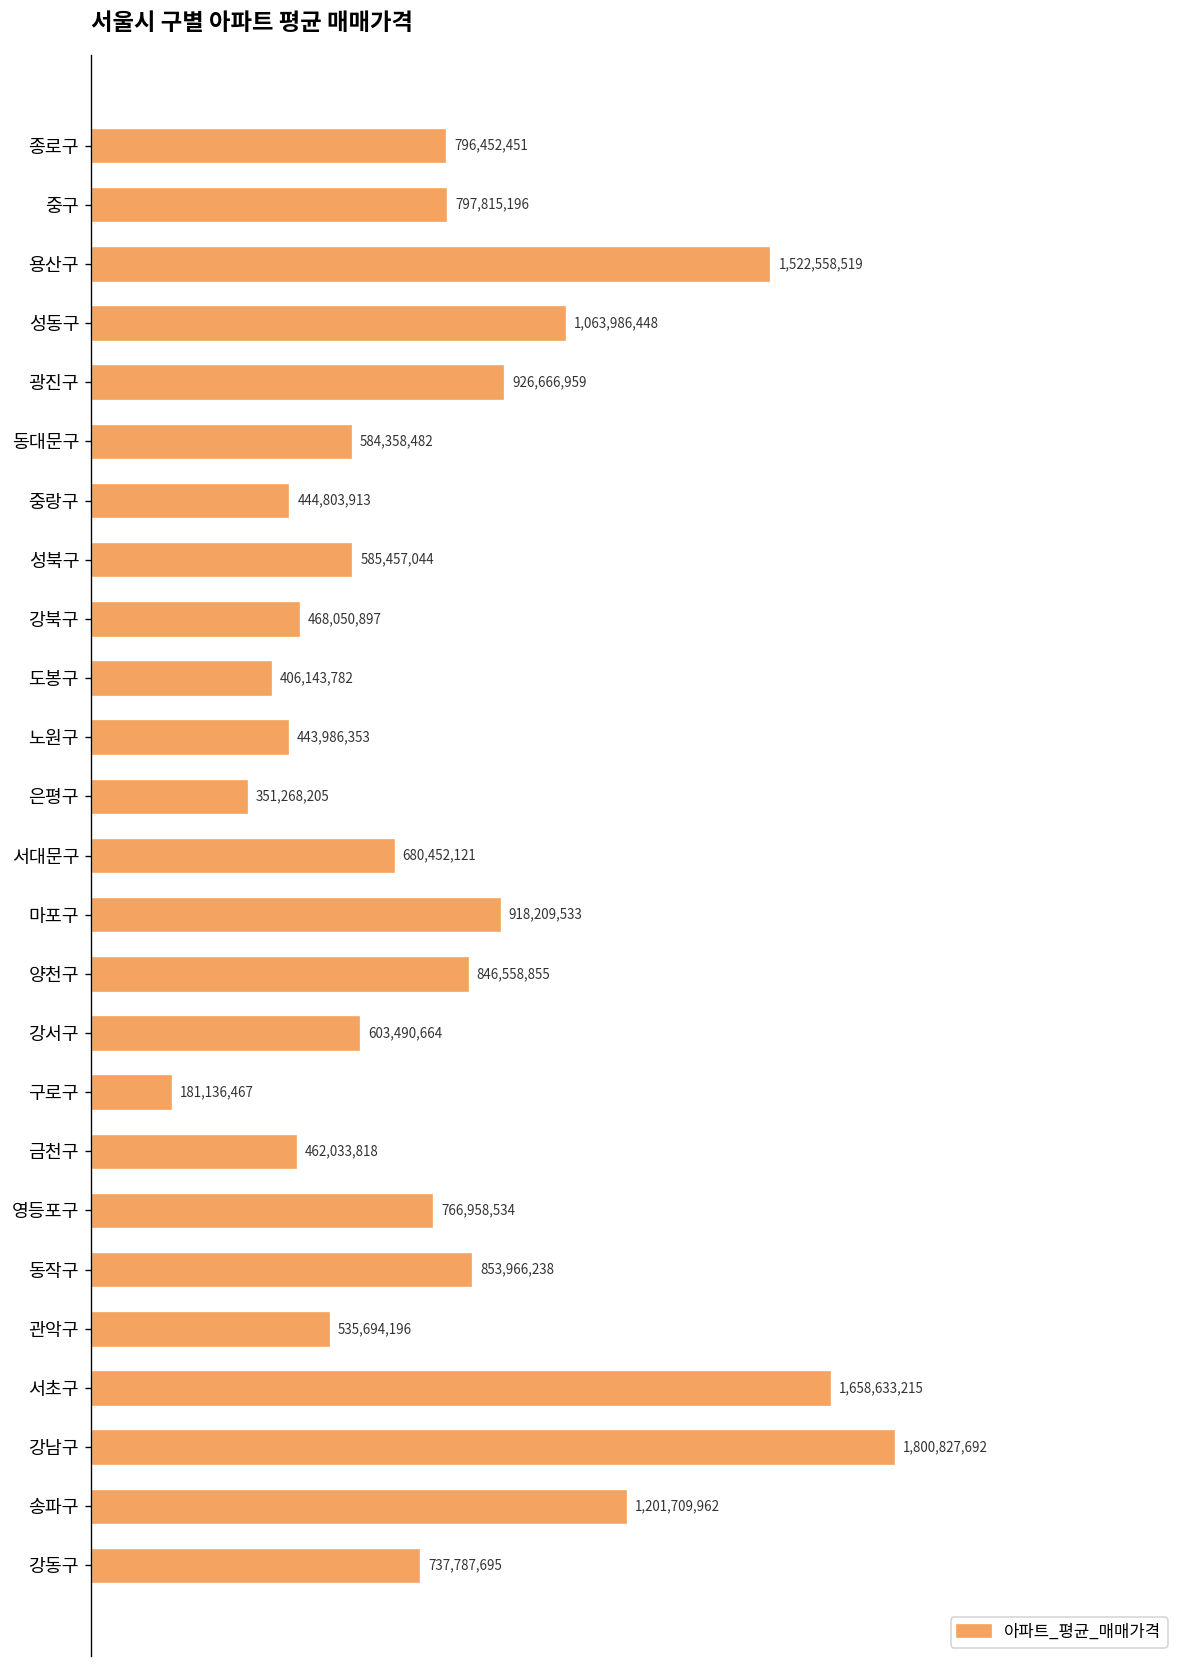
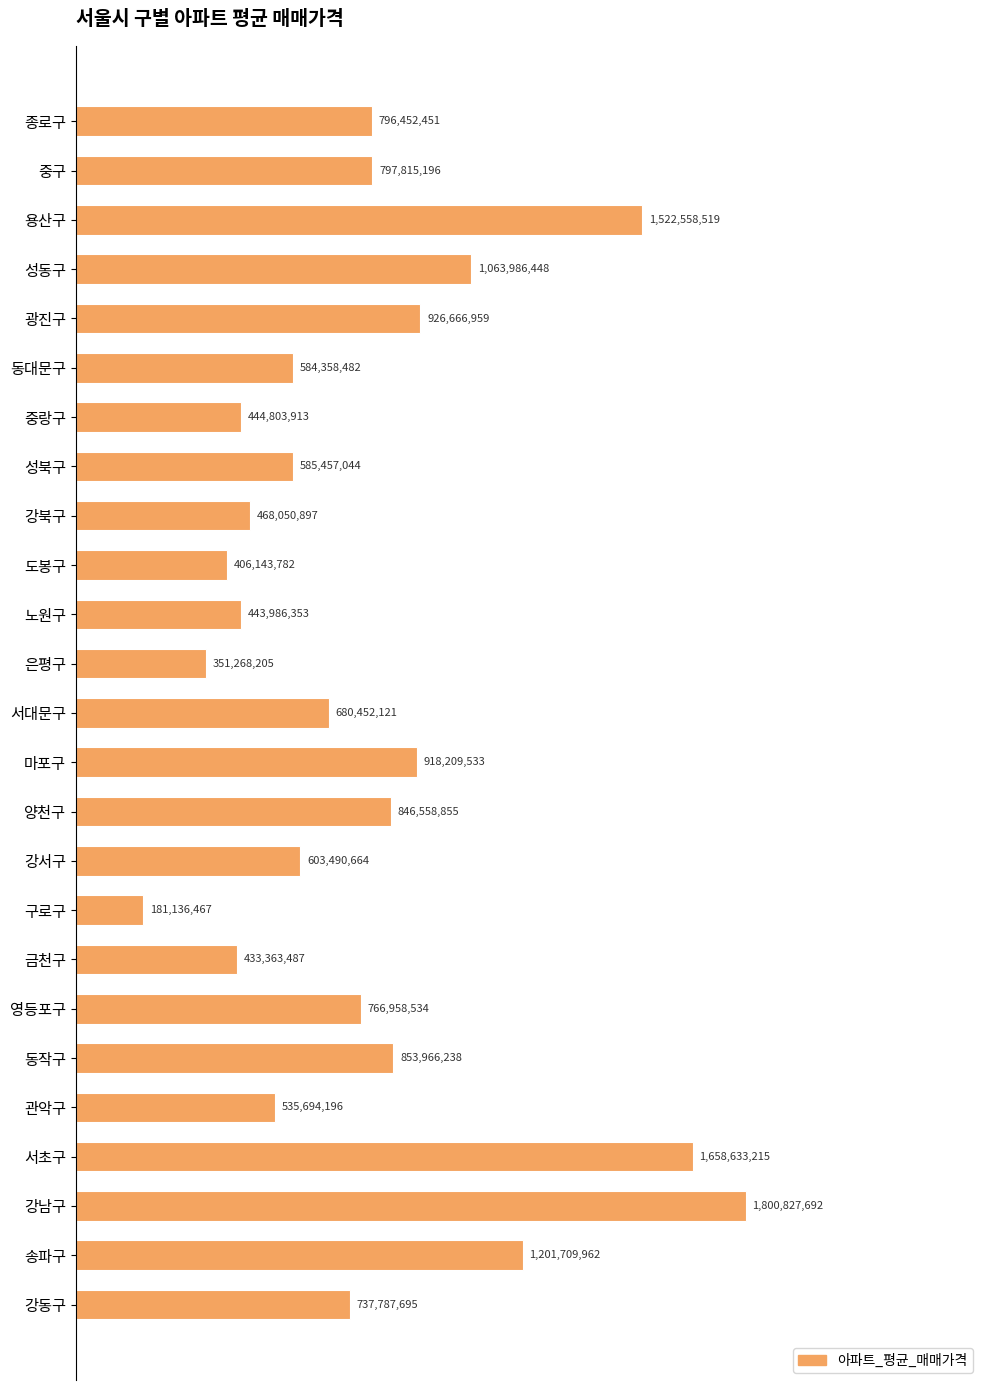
  {
    "종로구": "796,452,451",
    "중구": "797,815,196",
    "용산구": "1,522,558,519",
    "성동구": "1,063,986,448",
    "광진구": "926,666,959",
    "동대문구": "584,358,482",
    "중랑구": "444,803,913",
    "성북구": "585,457,044",
    "강북구": "468,050,897",
    "도봉구": "406,143,782",
    "노원구": "443,986,353",
    "은평구": "351,268,205",
    "서대문구": "680,452,121",
    "마포구": "918,209,533",
    "양천구": "846,558,855",
    "강서구": "603,490,664",
    "구로구": "181,136,467",
-   "금천구": "462,033,818",
+   "금천구": "433,363,487",
    "영등포구": "766,958,534",
    "동작구": "853,966,238",
    "관악구": "535,694,196",
    "서초구": "1,658,633,215",
    "강남구": "1,800,827,692",
    "송파구": "1,201,709,962",
    "강동구": "737,787,695"
  }
